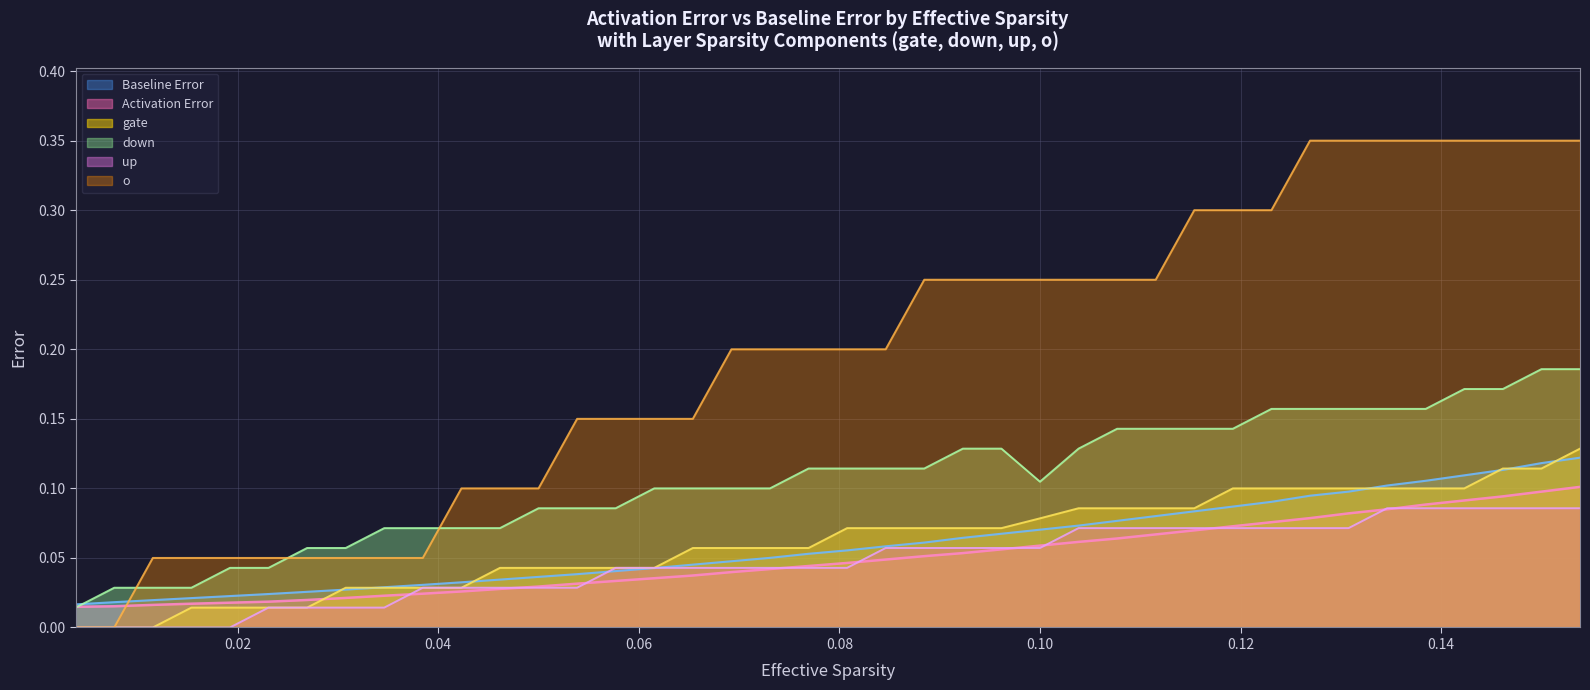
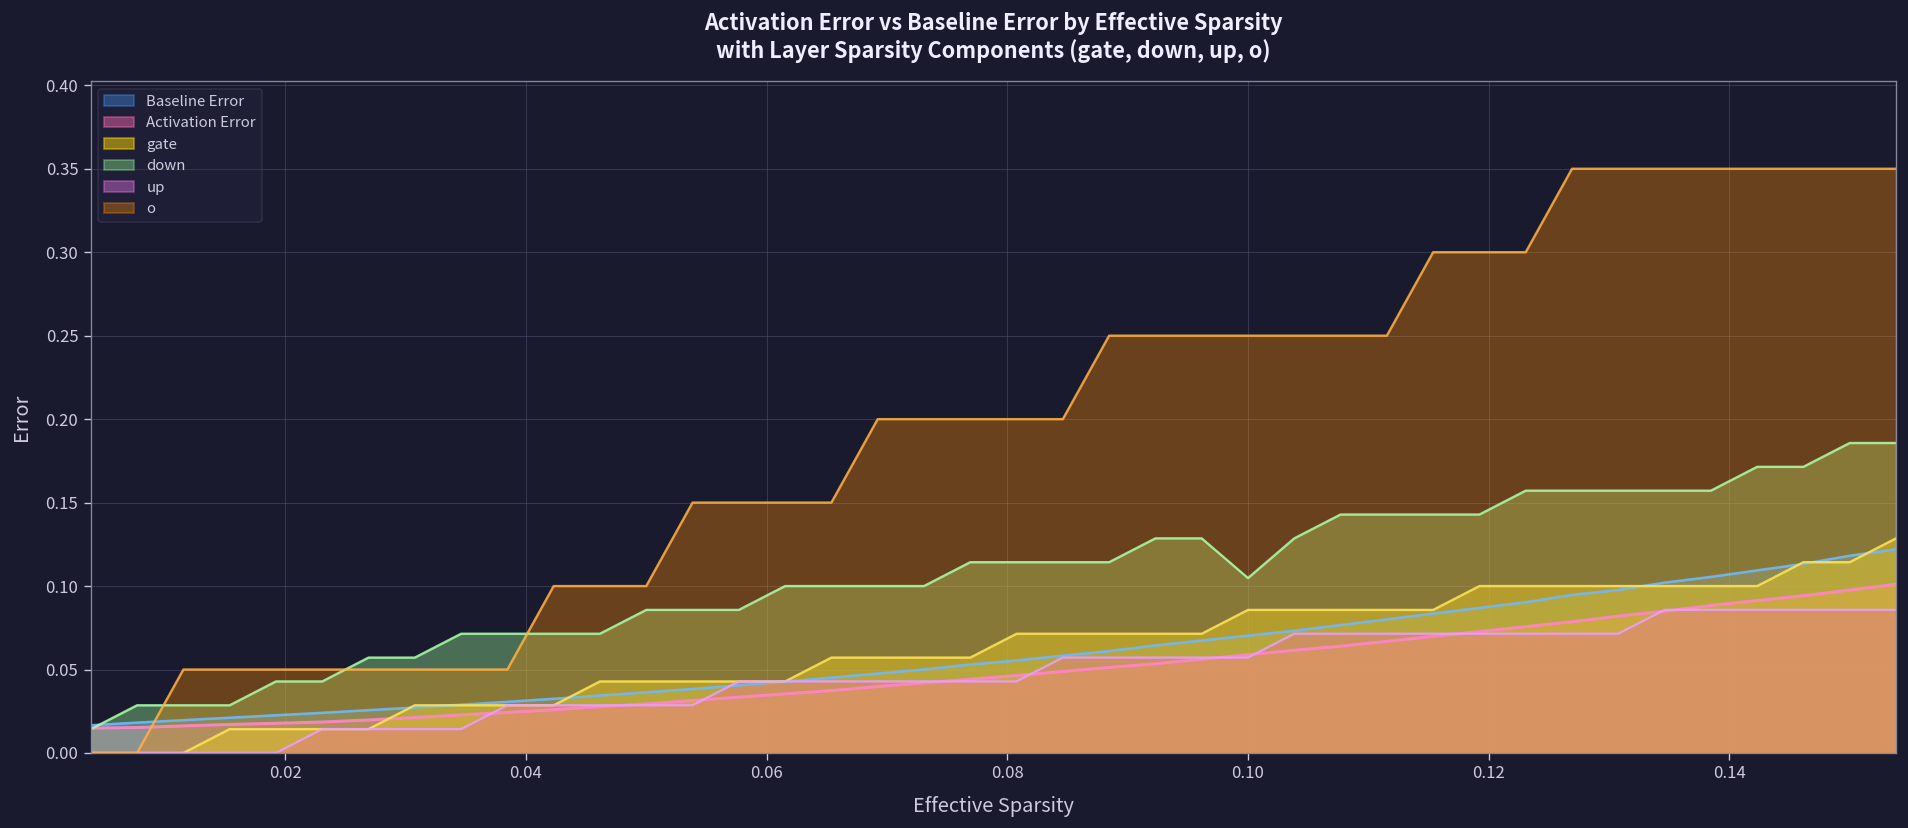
  {
    "Baseline Error": {
      "0.10": 0.070
    },
    "gate": {
-     "0.10": 0.078
+     "0.10": 0.086
    },
    "down": {
      "0.10": 0.105
    },
    "o": {
      "0.10": 0.250
    }
  }
